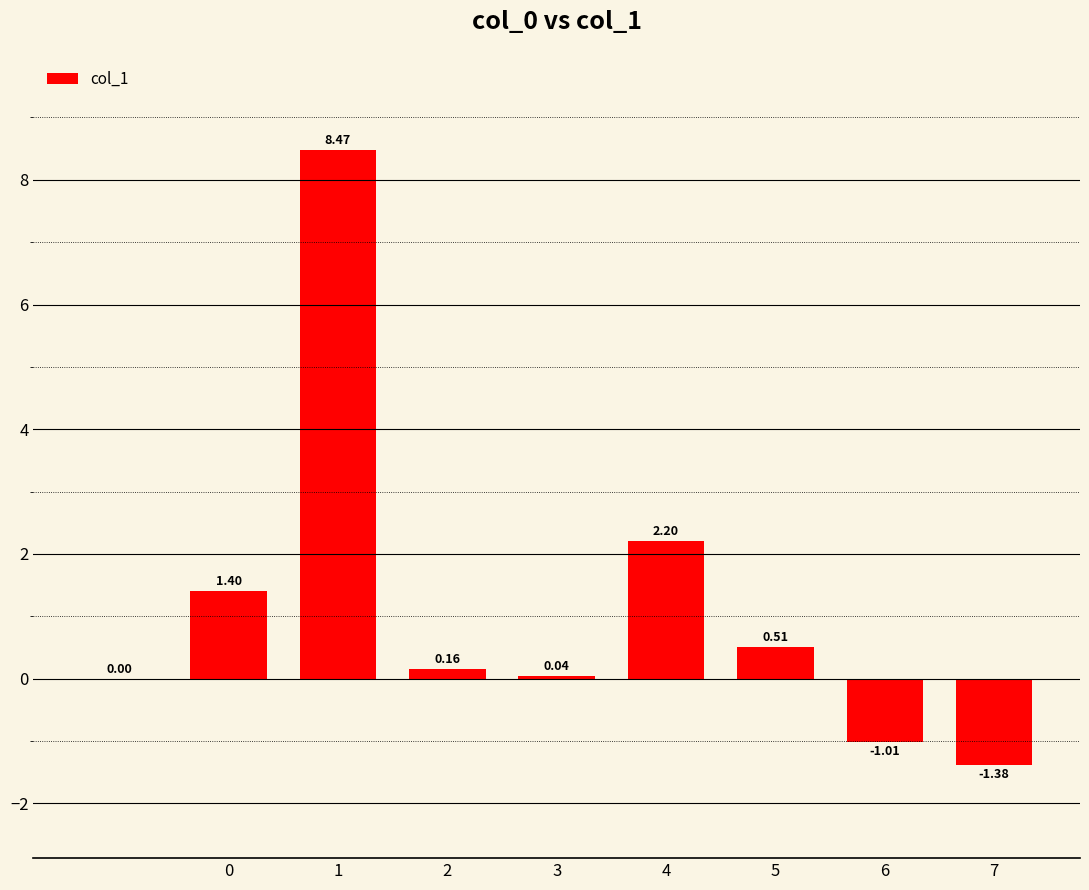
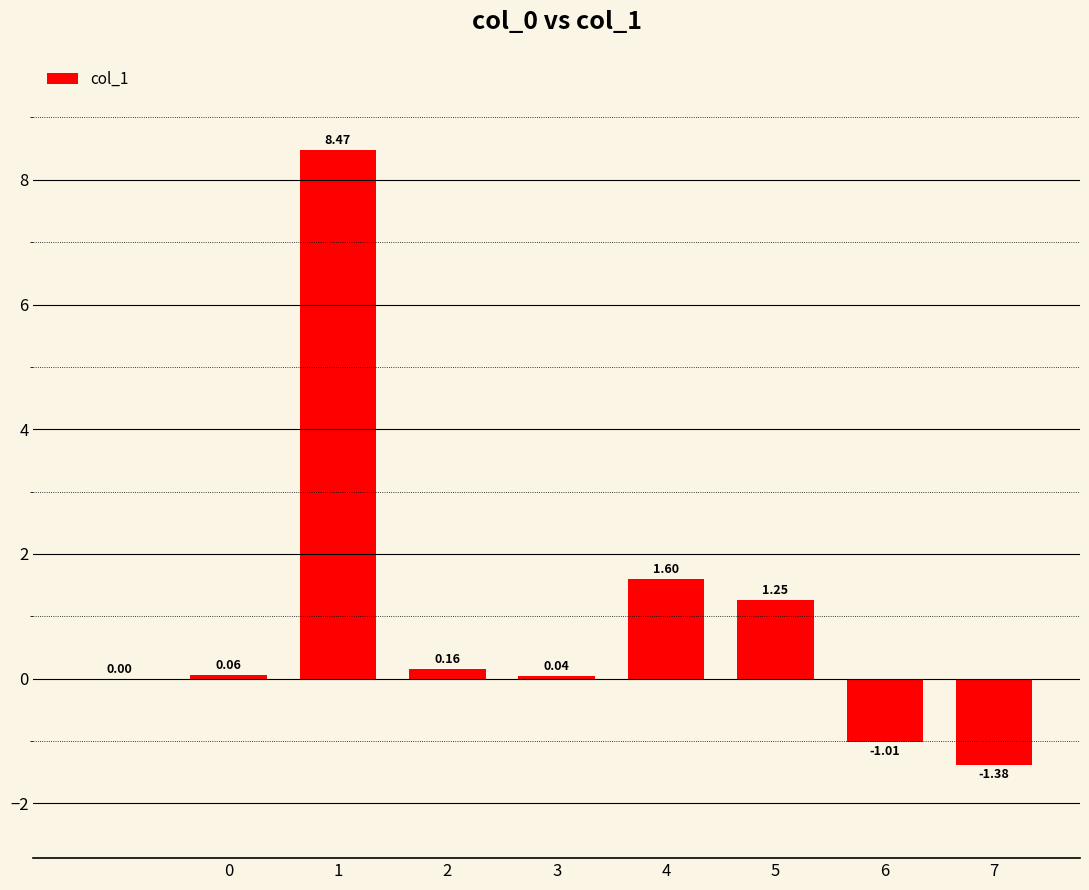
  {
-   "0": 1.40,
+   "0": 0.06,
    "1": 8.47,
    "2": 0.16,
    "3": 0.04,
-   "4": 2.20,
-   "5": 0.51,
+   "4": 1.60,
+   "5": 1.25,
    "6": -1.01,
    "7": -1.38
  }
